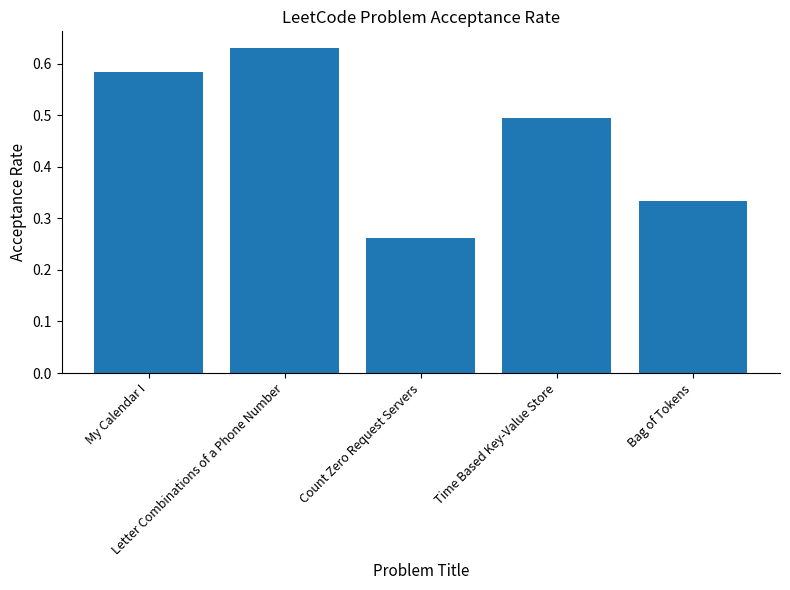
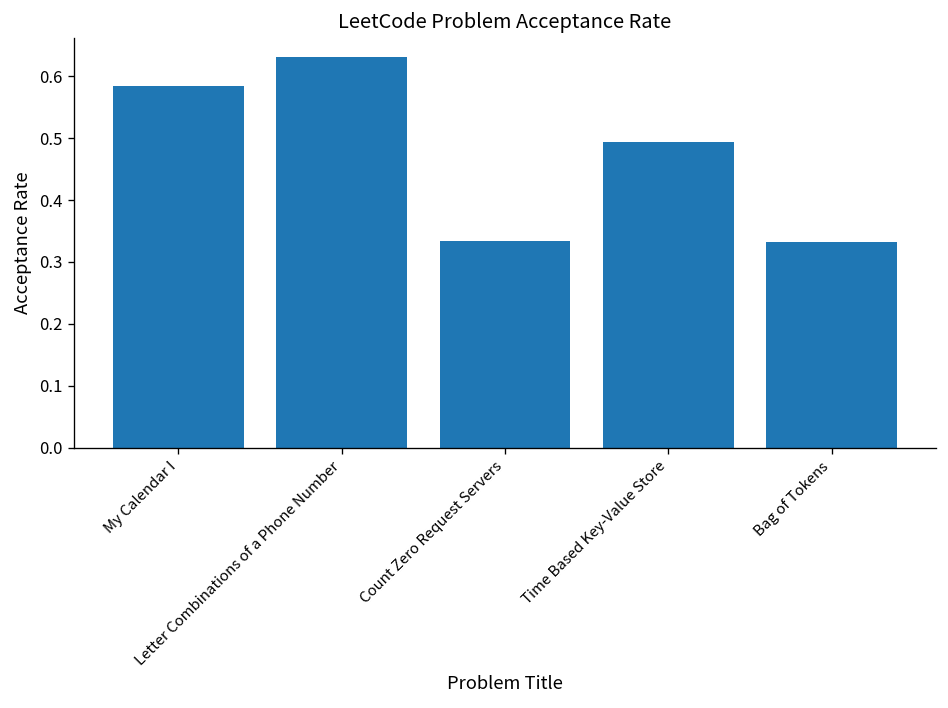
  {
    "My Calendar I": 0.58,
    "Letter Combinations of a Phone Number": 0.63,
-   "Count Zero Request Servers": 0.26,
+   "Count Zero Request Servers": 0.33,
    "Time Based Key-Value Store": 0.49,
    "Bag of Tokens": 0.33
  }
